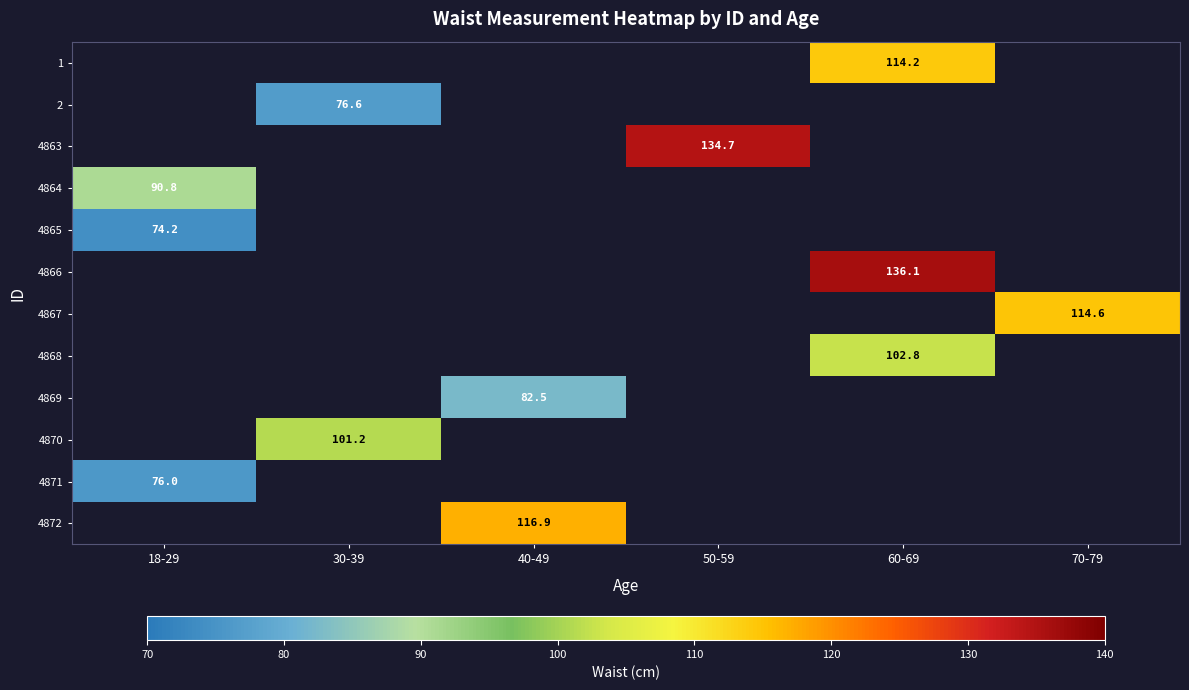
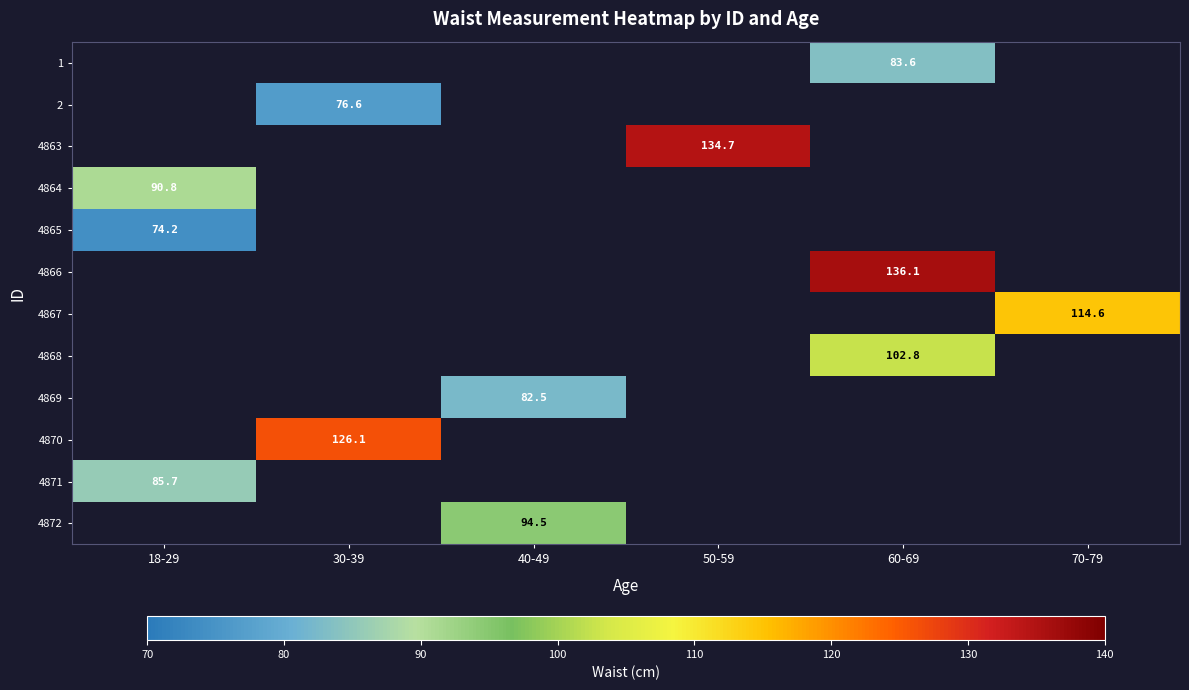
  {
    "1": {
-     "60-69": 114.2
+     "60-69": 83.6
    },
    "2": {
      "30-39": 76.6
    },
    "4863": {
      "50-59": 134.7
    },
    "4864": {
      "18-29": 90.8
    },
    "4865": {
      "18-29": 74.2
    },
    "4866": {
      "60-69": 136.1
    },
    "4867": {
      "70-79": 114.6
    },
    "4868": {
      "60-69": 102.8
    },
    "4869": {
      "40-49": 82.5
    },
    "4870": {
-     "30-39": 101.2
+     "30-39": 126.1
    },
    "4871": {
-     "18-29": 76.0
+     "18-29": 85.7
    },
    "4872": {
-     "40-49": 116.9
+     "40-49": 94.5
    }
  }
